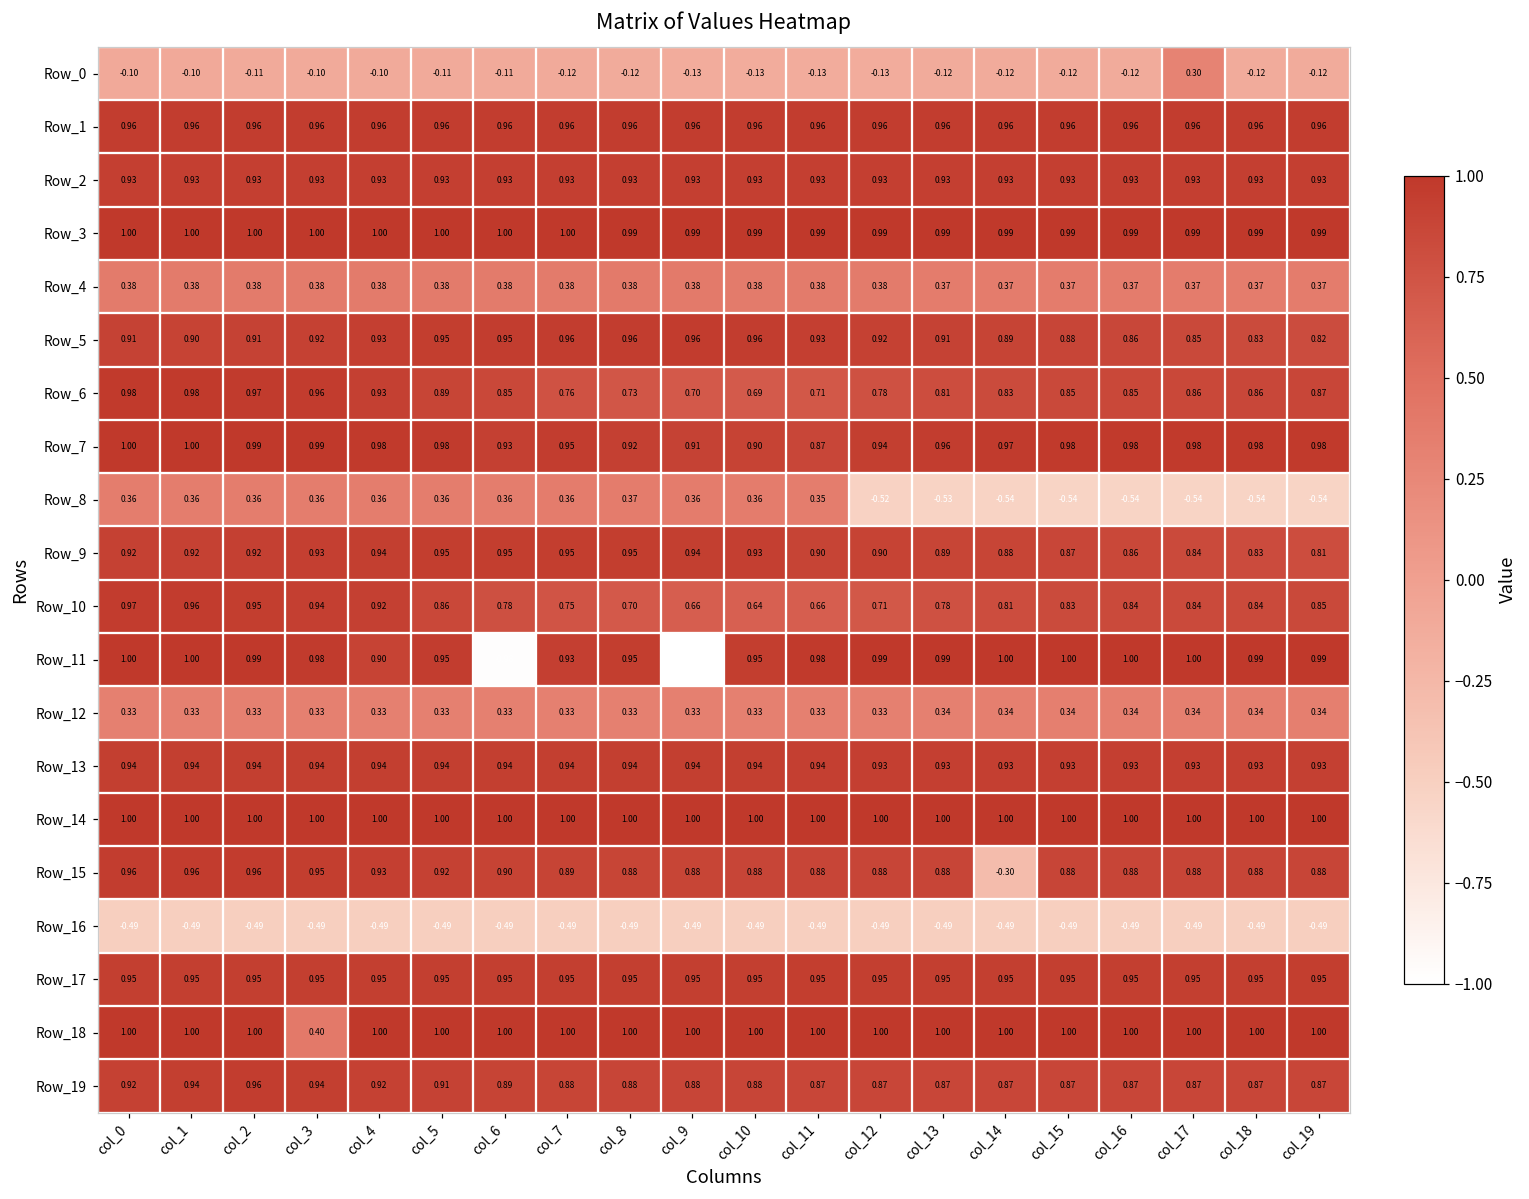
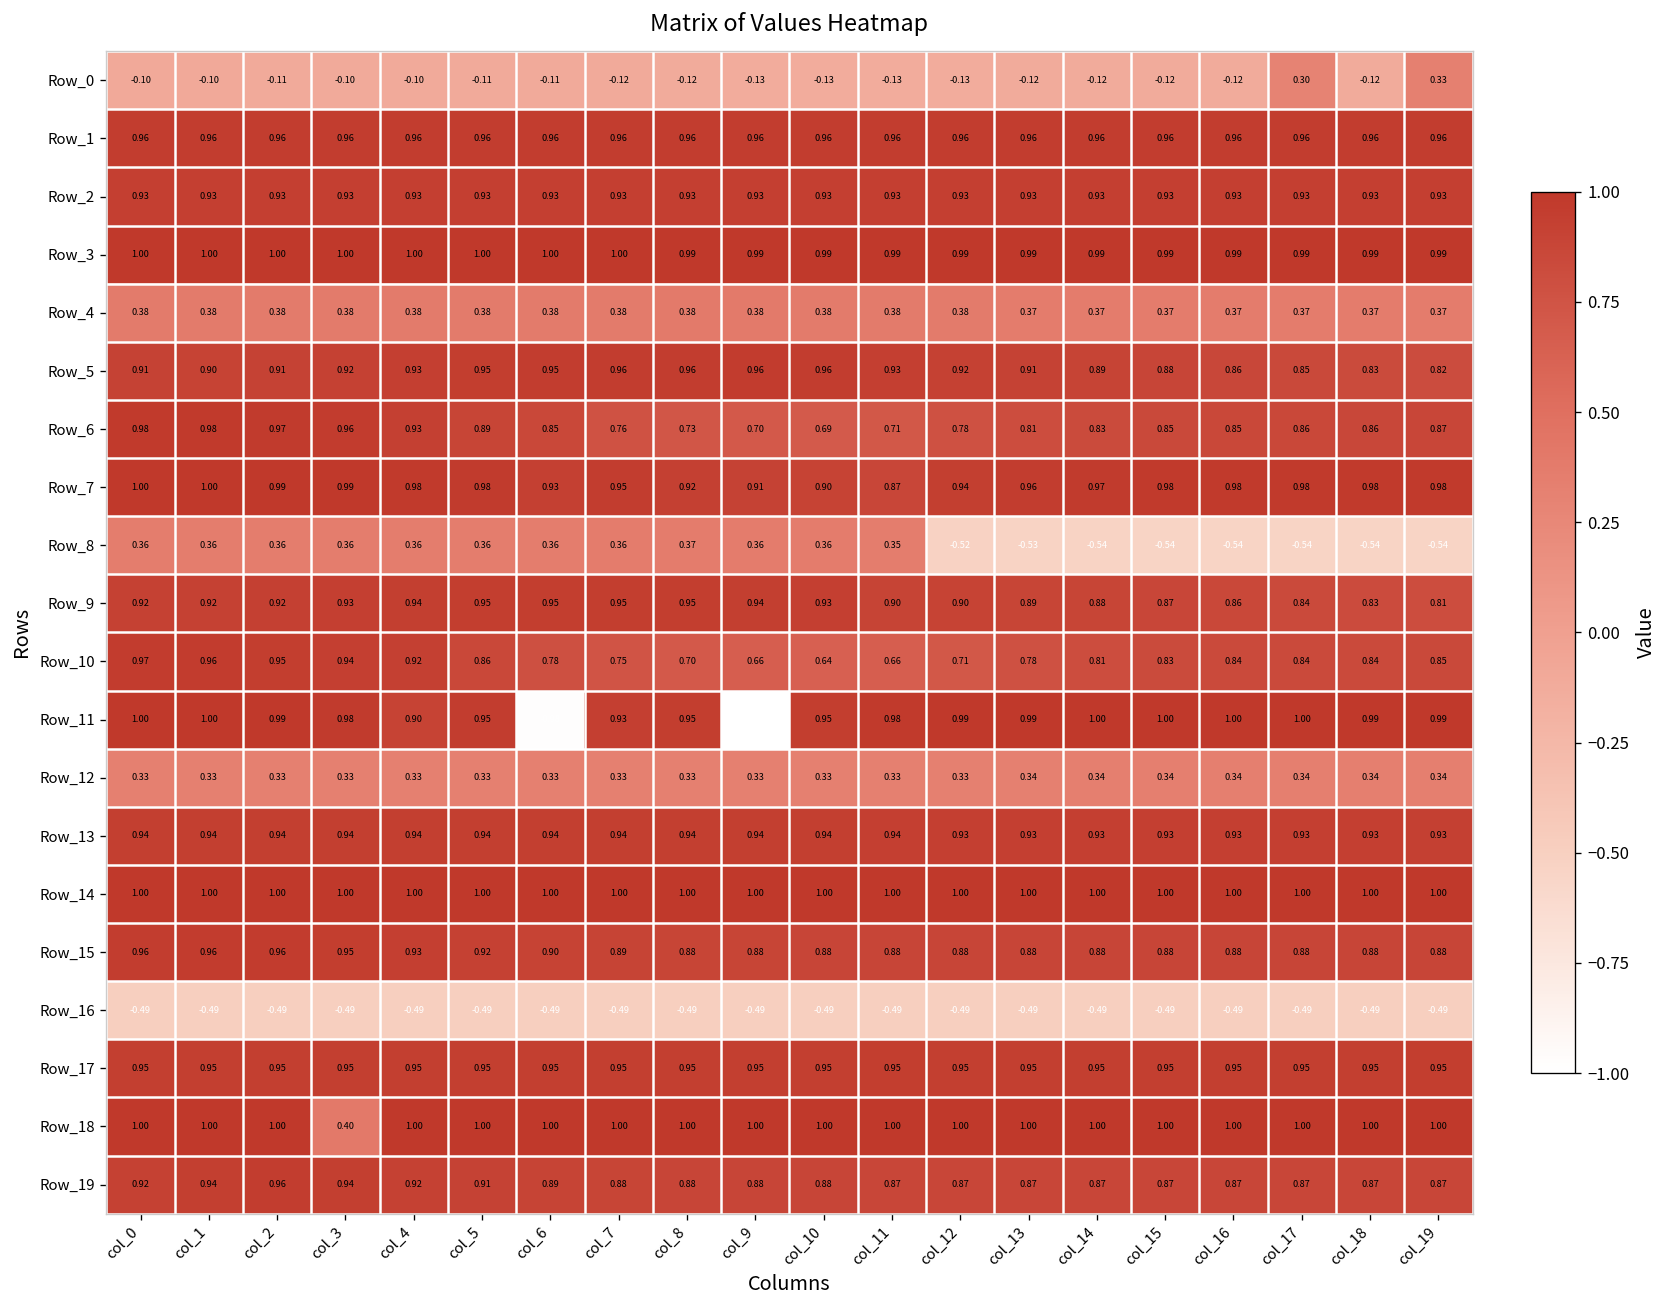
  {
    "Row_0": {
      "col_0": -0.10,
      "col_1": -0.10,
      "col_2": -0.11,
      "col_3": -0.10,
      "col_4": -0.10,
      "col_5": -0.11,
      "col_6": -0.11,
      "col_7": -0.12,
      "col_8": -0.12,
      "col_9": -0.13,
      "col_10": -0.13,
      "col_11": -0.13,
      "col_12": -0.13,
      "col_13": -0.12,
      "col_14": -0.12,
      "col_15": -0.12,
      "col_16": -0.12,
      "col_17": 0.30,
      "col_18": -0.12,
-     "col_19": -0.12
+     "col_19": 0.33
    },
    "Row_15": {
      "col_0": 0.96,
      "col_1": 0.96,
      "col_2": 0.96,
      "col_3": 0.95,
      "col_4": 0.93,
      "col_5": 0.92,
      "col_6": 0.90,
      "col_7": 0.89,
      "col_8": 0.88,
      "col_9": 0.88,
      "col_10": 0.88,
      "col_11": 0.88,
      "col_12": 0.88,
      "col_13": 0.88,
-     "col_14": -0.30,
+     "col_14": 0.88,
      "col_15": 0.88,
      "col_16": 0.88,
      "col_17": 0.88,
      "col_18": 0.88,
      "col_19": 0.88
    }
  }
